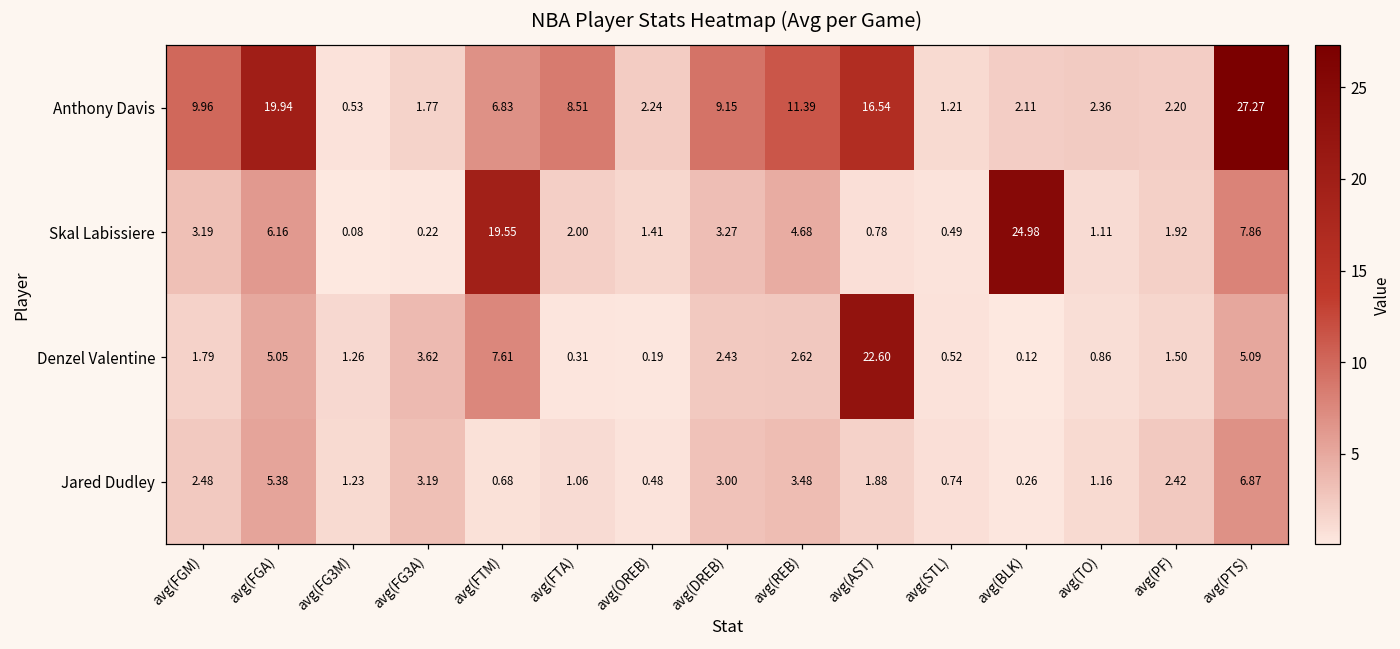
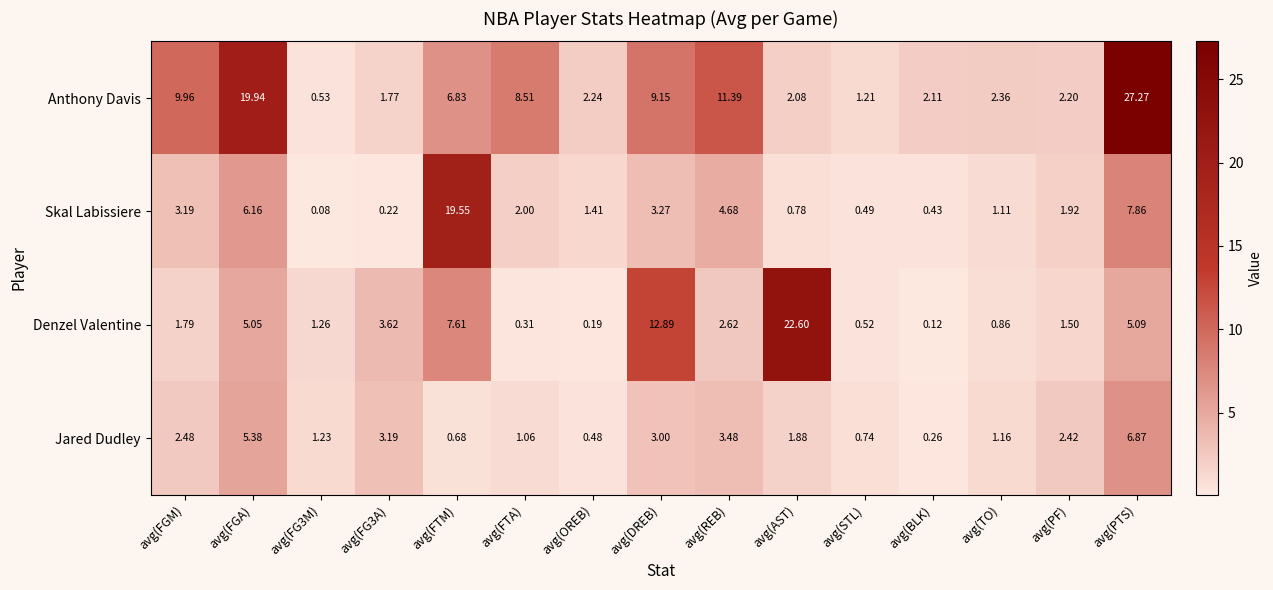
  {
    "Anthony Davis": {
      "avg(FGM)": 9.96,
      "avg(FGA)": 19.94,
      "avg(FG3M)": 0.53,
      "avg(FG3A)": 1.77,
      "avg(FTM)": 6.83,
      "avg(FTA)": 8.51,
      "avg(OREB)": 2.24,
      "avg(DREB)": 9.15,
      "avg(REB)": 11.39,
-     "avg(AST)": 16.54,
+     "avg(AST)": 2.08,
      "avg(STL)": 1.21,
      "avg(BLK)": 2.11,
      "avg(TO)": 2.36,
      "avg(PF)": 2.20,
      "avg(PTS)": 27.27
    },
    "Skal Labissiere": {
      "avg(FGM)": 3.19,
      "avg(FGA)": 6.16,
      "avg(FG3M)": 0.08,
      "avg(FG3A)": 0.22,
      "avg(FTM)": 19.55,
      "avg(FTA)": 2.00,
      "avg(OREB)": 1.41,
      "avg(DREB)": 3.27,
      "avg(REB)": 4.68,
      "avg(AST)": 0.78,
      "avg(STL)": 0.49,
-     "avg(BLK)": 24.98,
+     "avg(BLK)": 0.43,
      "avg(TO)": 1.11,
      "avg(PF)": 1.92,
      "avg(PTS)": 7.86
    },
    "Denzel Valentine": {
      "avg(FGM)": 1.79,
      "avg(FGA)": 5.05,
      "avg(FG3M)": 1.26,
      "avg(FG3A)": 3.62,
      "avg(FTM)": 7.61,
      "avg(FTA)": 0.31,
      "avg(OREB)": 0.19,
-     "avg(DREB)": 2.43,
+     "avg(DREB)": 12.89,
      "avg(REB)": 2.62,
      "avg(AST)": 22.60,
      "avg(STL)": 0.52,
      "avg(BLK)": 0.12,
      "avg(TO)": 0.86,
      "avg(PF)": 1.50,
      "avg(PTS)": 5.09
    },
    "Jared Dudley": {
      "avg(FGM)": 2.48,
      "avg(FGA)": 5.38,
      "avg(FG3M)": 1.23,
      "avg(FG3A)": 3.19,
      "avg(FTM)": 0.68,
      "avg(FTA)": 1.06,
      "avg(OREB)": 0.48,
      "avg(DREB)": 3.00,
      "avg(REB)": 3.48,
      "avg(AST)": 1.88,
      "avg(STL)": 0.74,
      "avg(BLK)": 0.26,
      "avg(TO)": 1.16,
      "avg(PF)": 2.42,
      "avg(PTS)": 6.87
    }
  }
